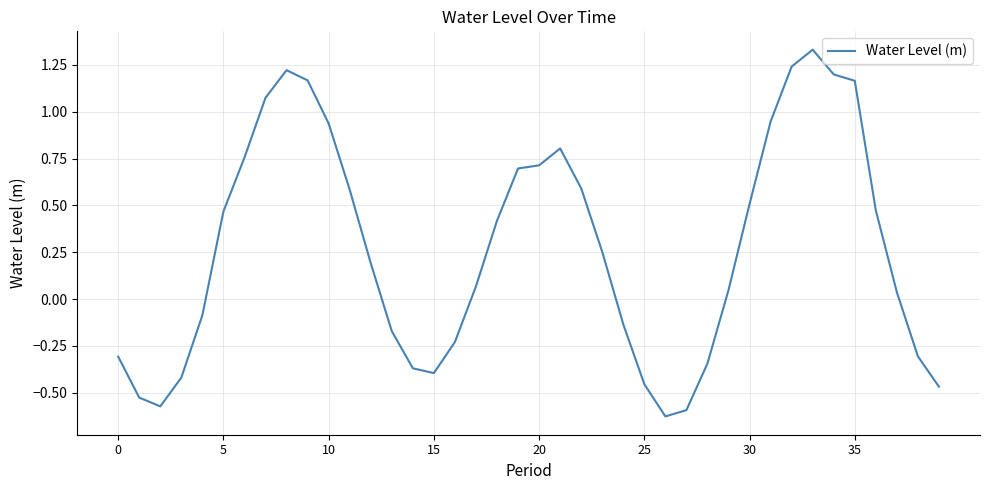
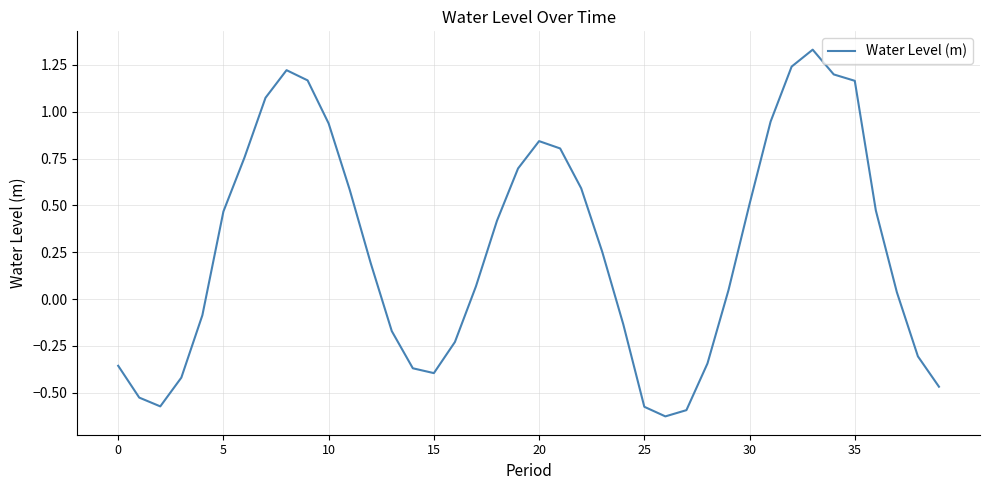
  {
-   "0": -0.31,
+   "0": -0.36,
    "5": 0.47,
    "10": 0.94,
    "15": -0.39,
-   "20": 0.71,
-   "25": -0.45,
+   "20": 0.84,
+   "25": -0.57,
    "30": 0.51,
    "35": 1.17
  }
